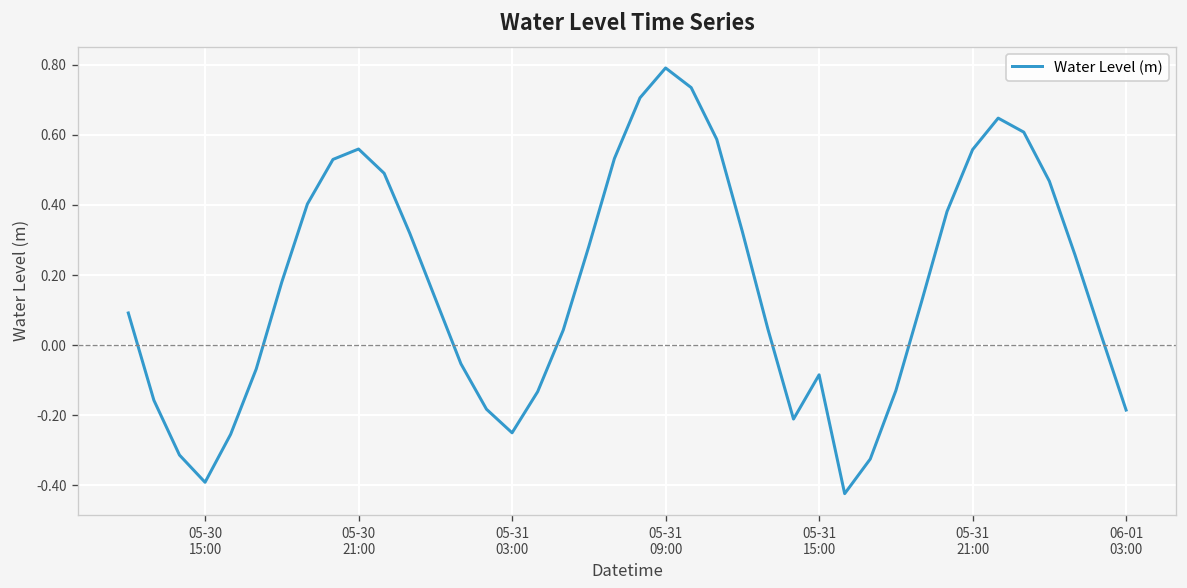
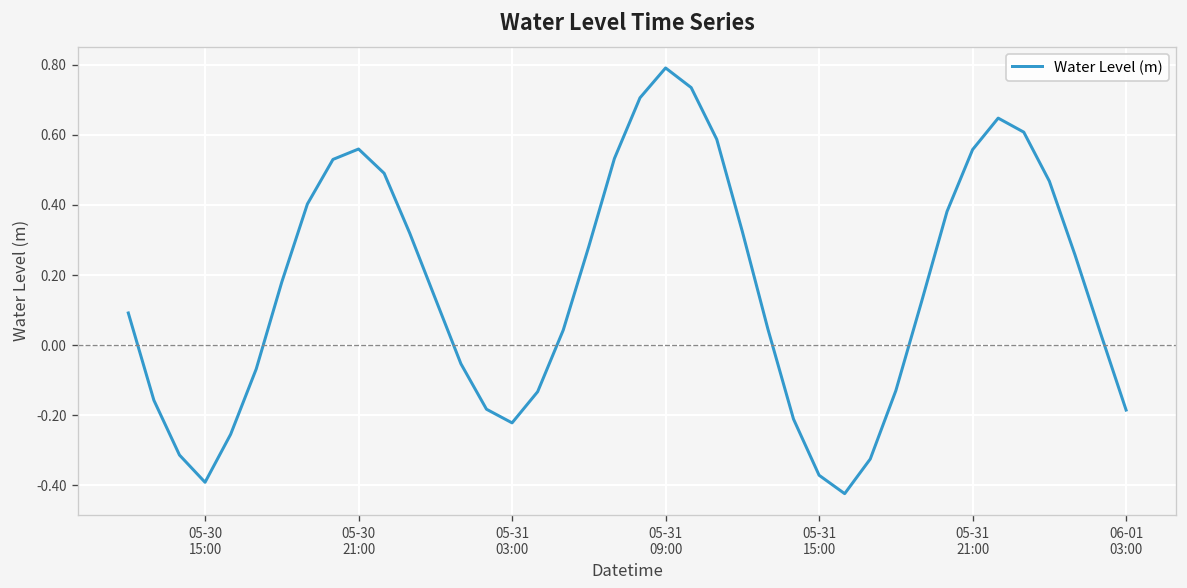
  {
    "05-30 15:00": -0.39,
    "05-30 21:00": 0.56,
-   "05-31 03:00": -0.25,
+   "05-31 03:00": -0.22,
    "05-31 09:00": 0.79,
-   "05-31 15:00": -0.08,
+   "05-31 15:00": -0.37,
    "05-31 21:00": 0.56,
    "06-01 03:00": -0.19
  }
